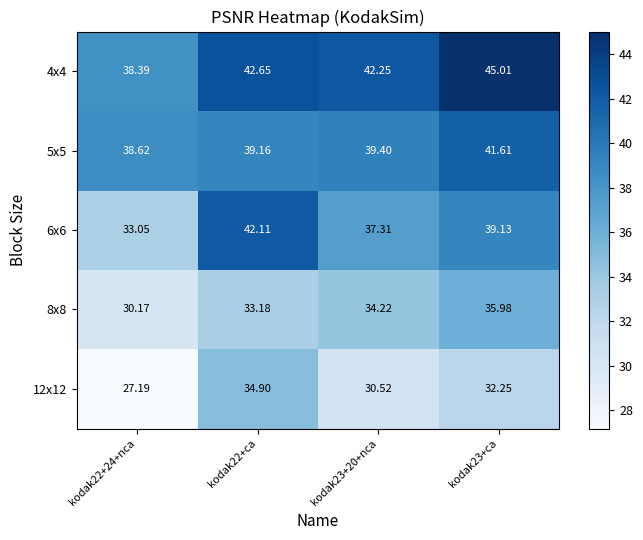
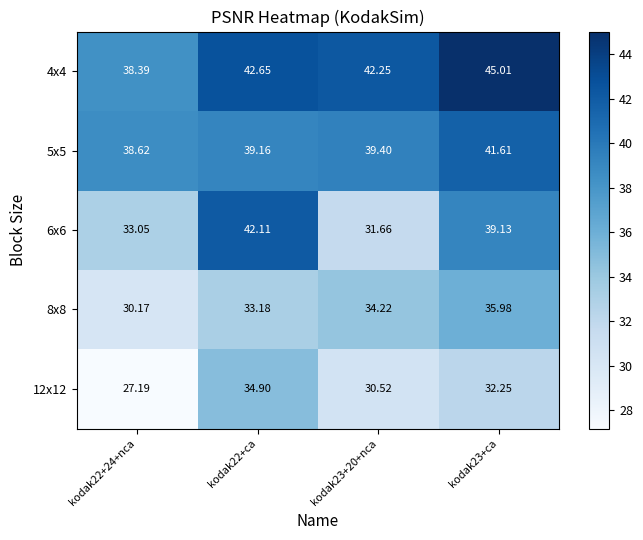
  {
    "4x4": {
      "kodak22+24+nca": 38.39,
      "kodak22+ca": 42.65,
      "kodak23+20+nca": 42.25,
      "kodak23+ca": 45.01
    },
    "5x5": {
      "kodak22+24+nca": 38.62,
      "kodak22+ca": 39.16,
      "kodak23+20+nca": 39.40,
      "kodak23+ca": 41.61
    },
    "6x6": {
      "kodak22+24+nca": 33.05,
      "kodak22+ca": 42.11,
-     "kodak23+20+nca": 37.31,
+     "kodak23+20+nca": 31.66,
      "kodak23+ca": 39.13
    },
    "8x8": {
      "kodak22+24+nca": 30.17,
      "kodak22+ca": 33.18,
      "kodak23+20+nca": 34.22,
      "kodak23+ca": 35.98
    },
    "12x12": {
      "kodak22+24+nca": 27.19,
      "kodak22+ca": 34.90,
      "kodak23+20+nca": 30.52,
      "kodak23+ca": 32.25
    }
  }
